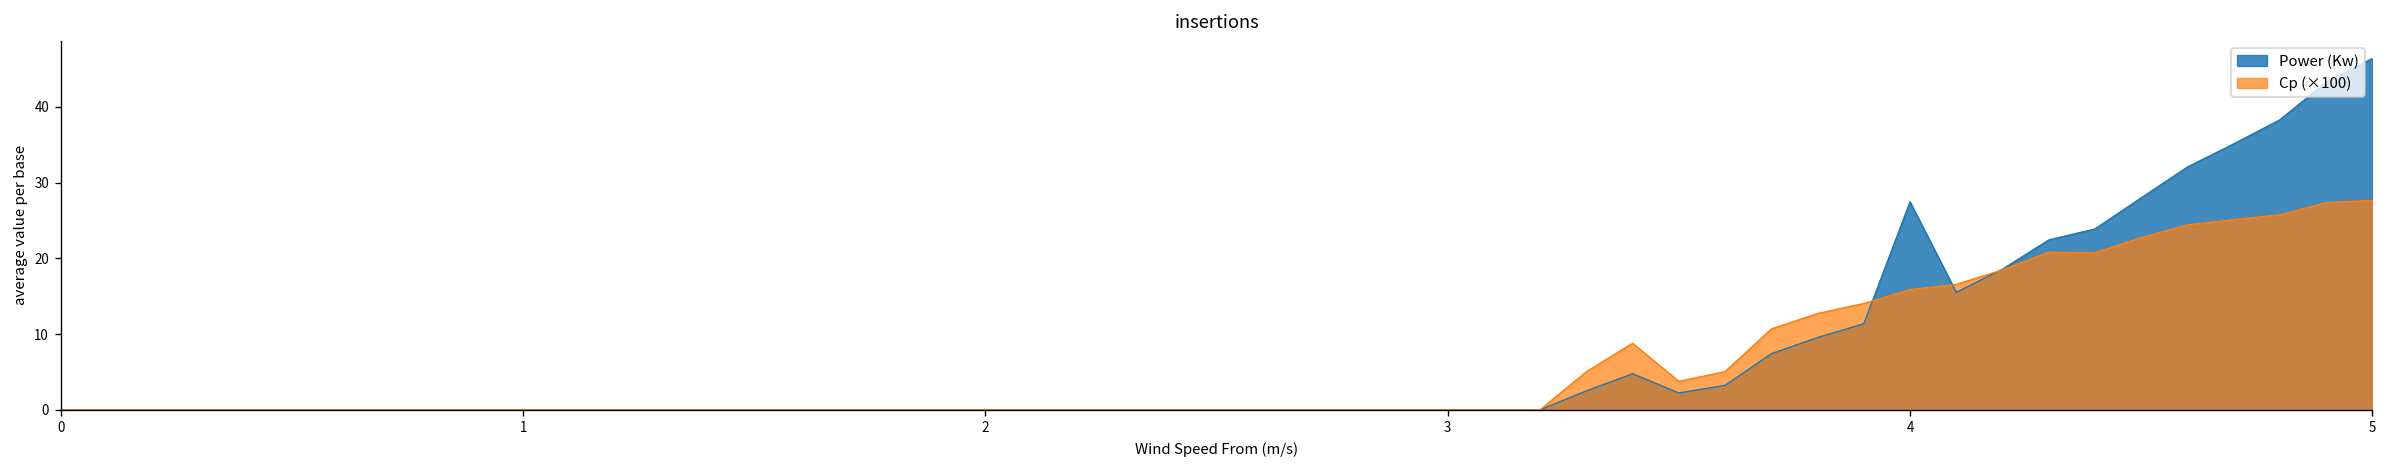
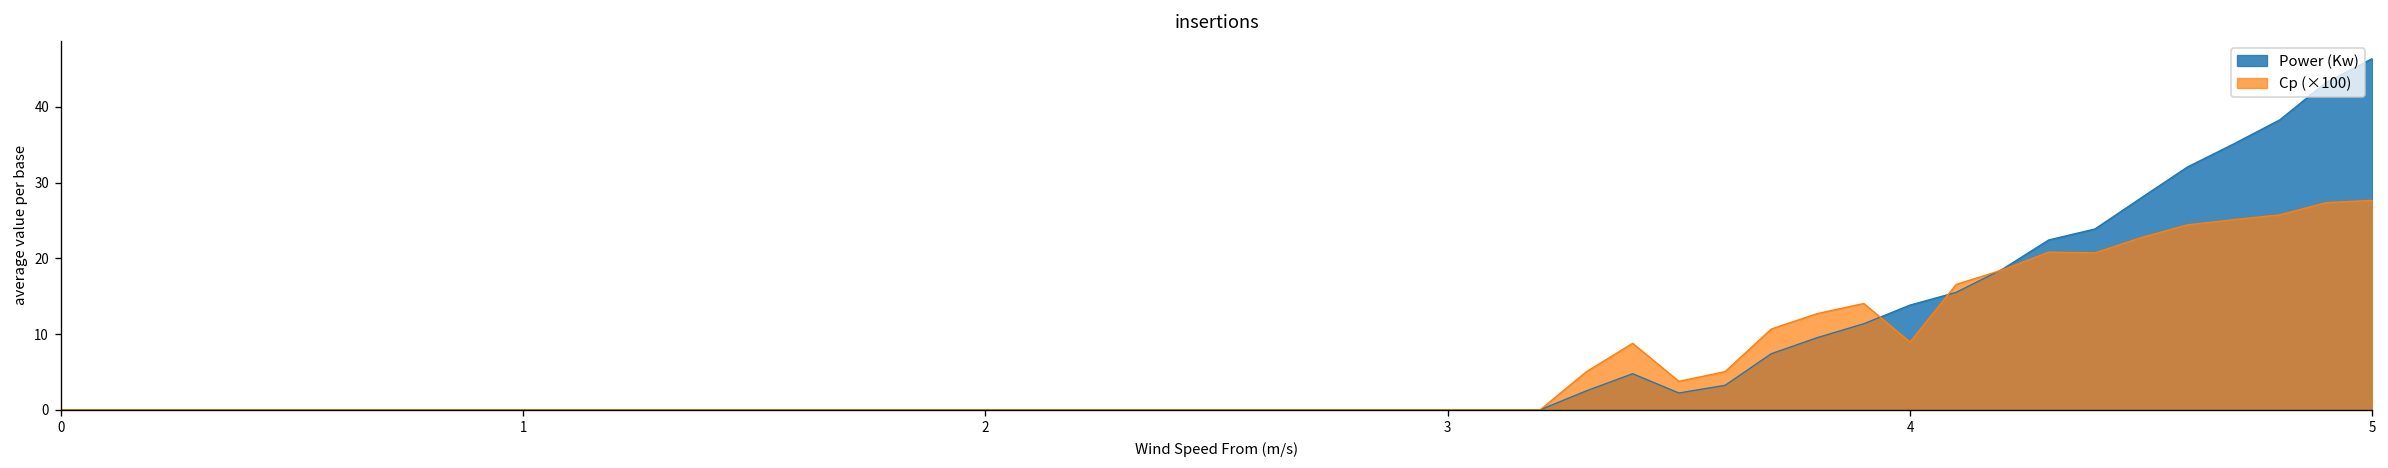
  {
    "Power (Kw)": {
-     "4": 27,
+     "4": 14,
      "5": 46
    },
    "Cp (×100)": {
-     "4": 16,
+     "4": 9,
      "5": 28
    }
  }
